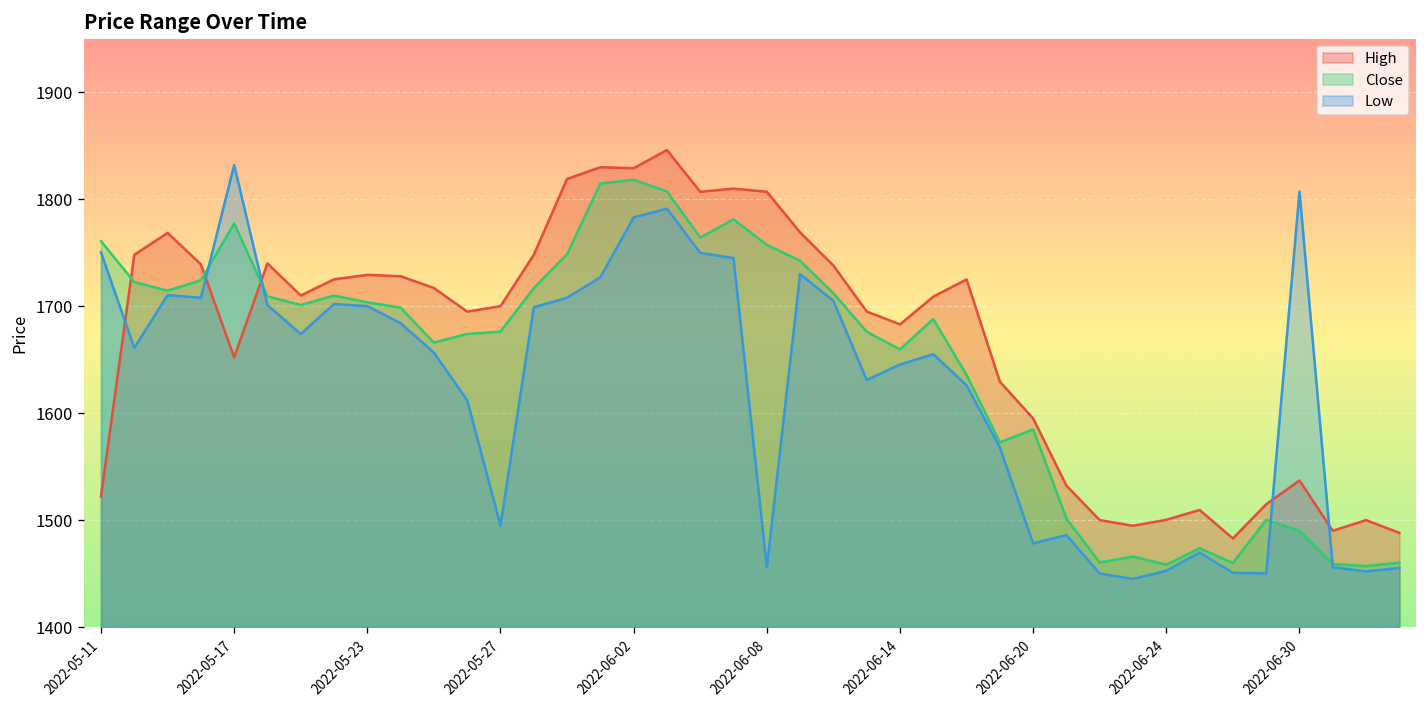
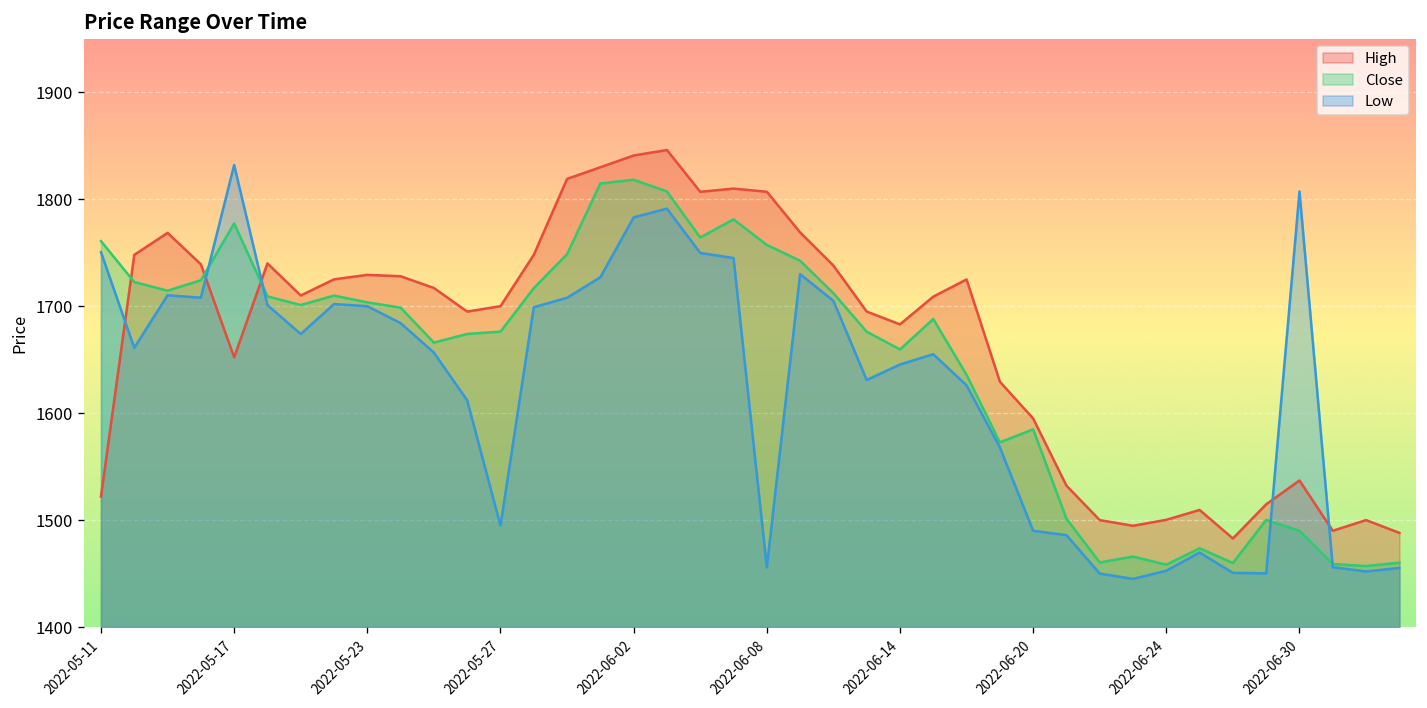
  {
    "High": {
      "2022-05-11": 1520,
      "2022-05-17": 1650,
      "2022-05-23": 1730,
      "2022-05-27": 1700,
-     "2022-06-02": 1830,
+     "2022-06-02": 1840,
      "2022-06-08": 1810,
      "2022-06-14": 1680,
      "2022-06-20": 1600,
      "2022-06-24": 1500,
      "2022-06-30": 1540
    },
    "Close": {
      "2022-05-11": 1760,
      "2022-05-17": 1780,
      "2022-05-23": 1700,
      "2022-05-27": 1680,
      "2022-06-02": 1820,
      "2022-06-08": 1760,
      "2022-06-14": 1660,
      "2022-06-20": 1580,
      "2022-06-24": 1460,
      "2022-06-30": 1490
    },
    "Low": {
      "2022-05-11": 1750,
      "2022-05-17": 1830,
      "2022-05-23": 1700,
      "2022-05-27": 1490,
      "2022-06-02": 1780,
      "2022-06-08": 1460,
      "2022-06-14": 1650,
-     "2022-06-20": 1480,
+     "2022-06-20": 1490,
      "2022-06-24": 1450,
      "2022-06-30": 1810
    }
  }
